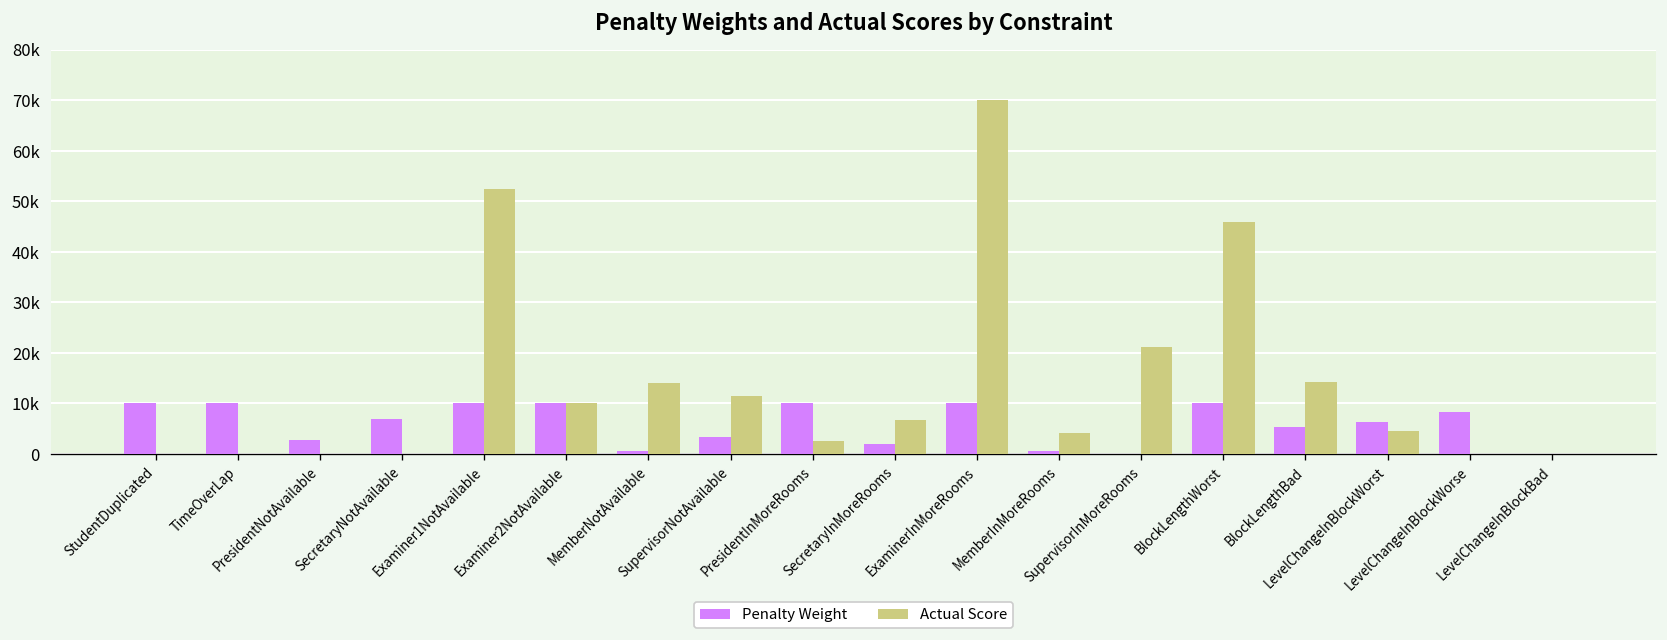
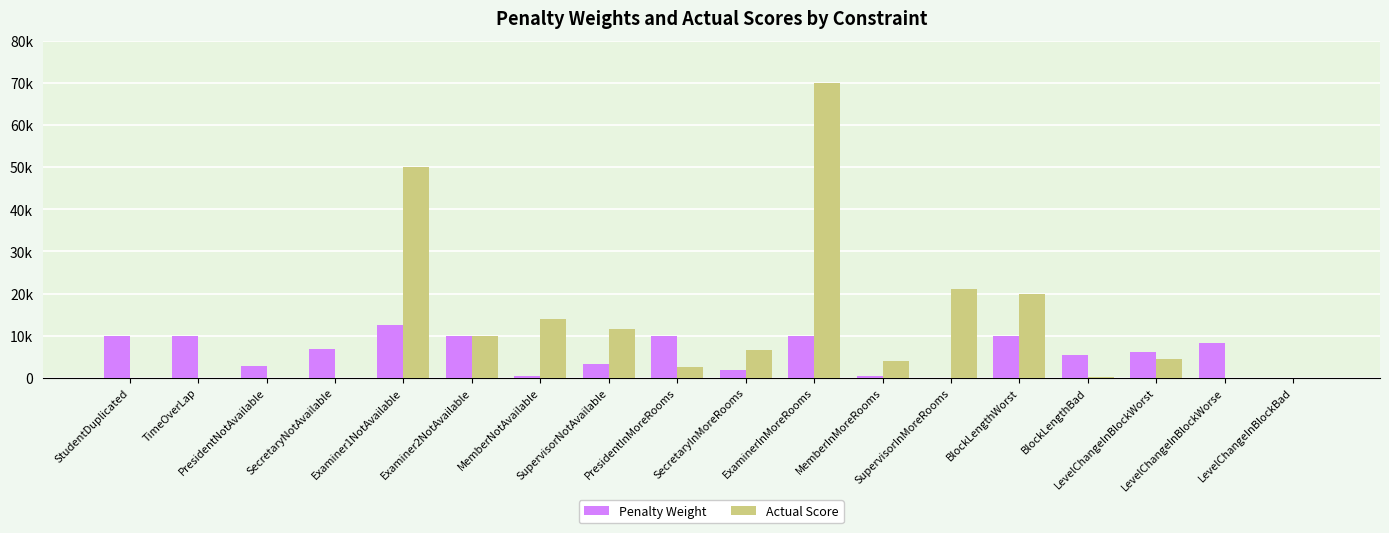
  {
    "Penalty Weight": {
      "StudentDuplicated": 10000,
      "TimeOverLap": 10000,
      "PresidentNotAvailable": 3000,
      "SecretaryNotAvailable": 7000,
-     "Examiner1NotAvailable": 10000,
+     "Examiner1NotAvailable": 13000,
      "Examiner2NotAvailable": 10000,
      "SupervisorNotAvailable": 3000,
      "PresidentInMoreRooms": 10000,
      "SecretaryInMoreRooms": 2000,
      "ExaminerInMoreRooms": 10000,
      "BlockLengthWorst": 10000,
      "BlockLengthBad": 5000,
      "LevelChangeInBlockWorst": 6000,
      "LevelChangeInBlockWorse": 8000
    },
    "Actual Score": {
      "StudentDuplicated": 0,
      "TimeOverLap": 0,
      "PresidentNotAvailable": 0,
      "SecretaryNotAvailable": 0,
-     "Examiner1NotAvailable": 52000,
+     "Examiner1NotAvailable": 50000,
      "Examiner2NotAvailable": 10000,
      "MemberNotAvailable": 14000,
      "SupervisorNotAvailable": 11000,
      "PresidentInMoreRooms": 2000,
      "SecretaryInMoreRooms": 7000,
      "ExaminerInMoreRooms": 70000,
      "MemberInMoreRooms": 4000,
      "SupervisorInMoreRooms": 21000,
-     "BlockLengthWorst": 46000,
-     "BlockLengthBad": 14000,
+     "BlockLengthWorst": 20000,
+     "BlockLengthBad": 0,
      "LevelChangeInBlockWorst": 4000,
      "LevelChangeInBlockWorse": 0,
      "LevelChangeInBlockBad": 0
    }
  }
